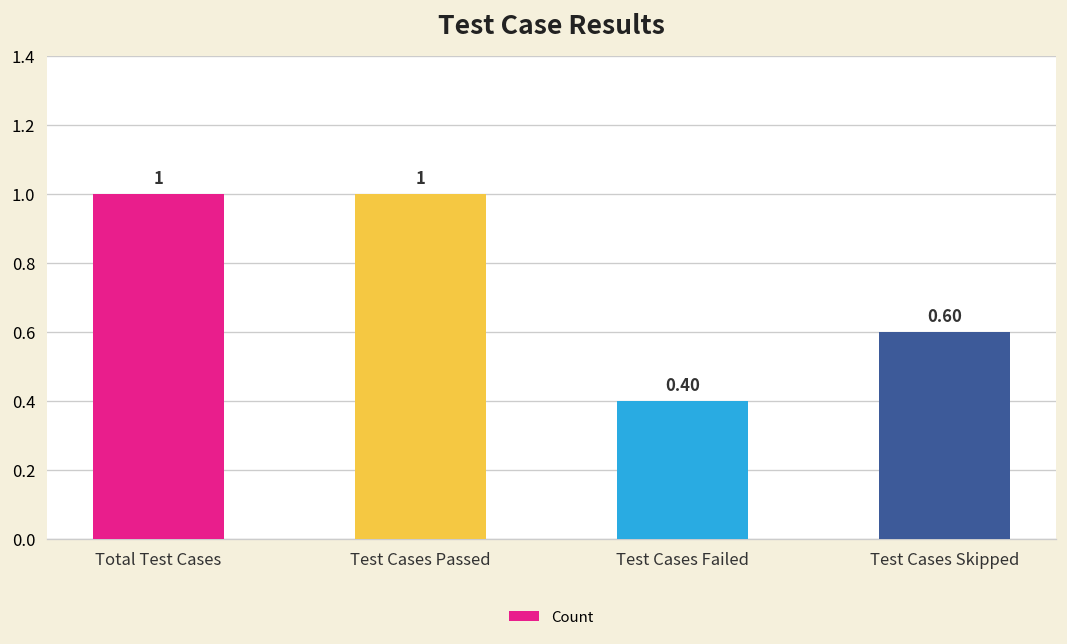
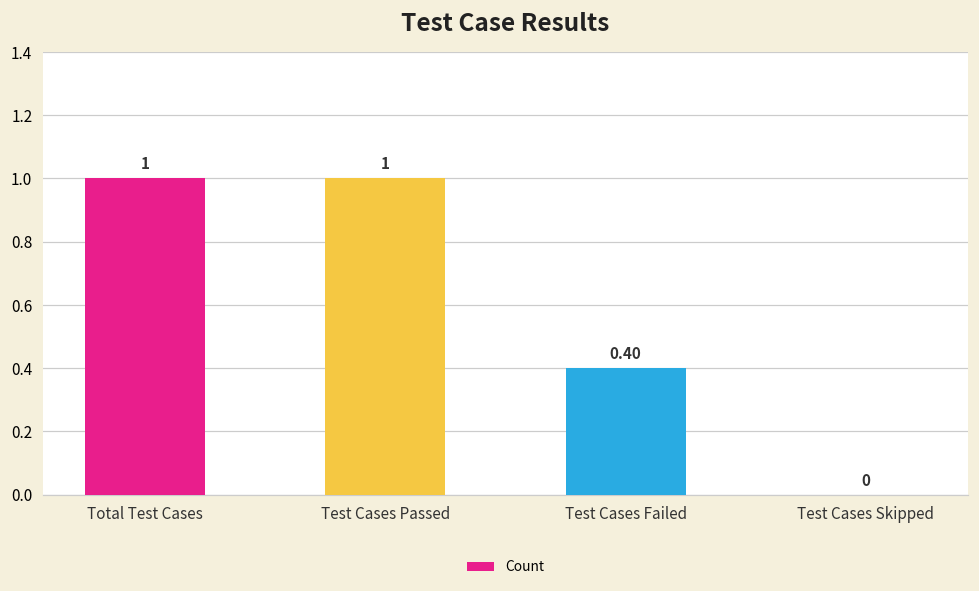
  {
    "Total Test Cases": 1,
    "Test Cases Passed": 1,
    "Test Cases Failed": 0.40,
-   "Test Cases Skipped": 0.60
+   "Test Cases Skipped": 0
  }
